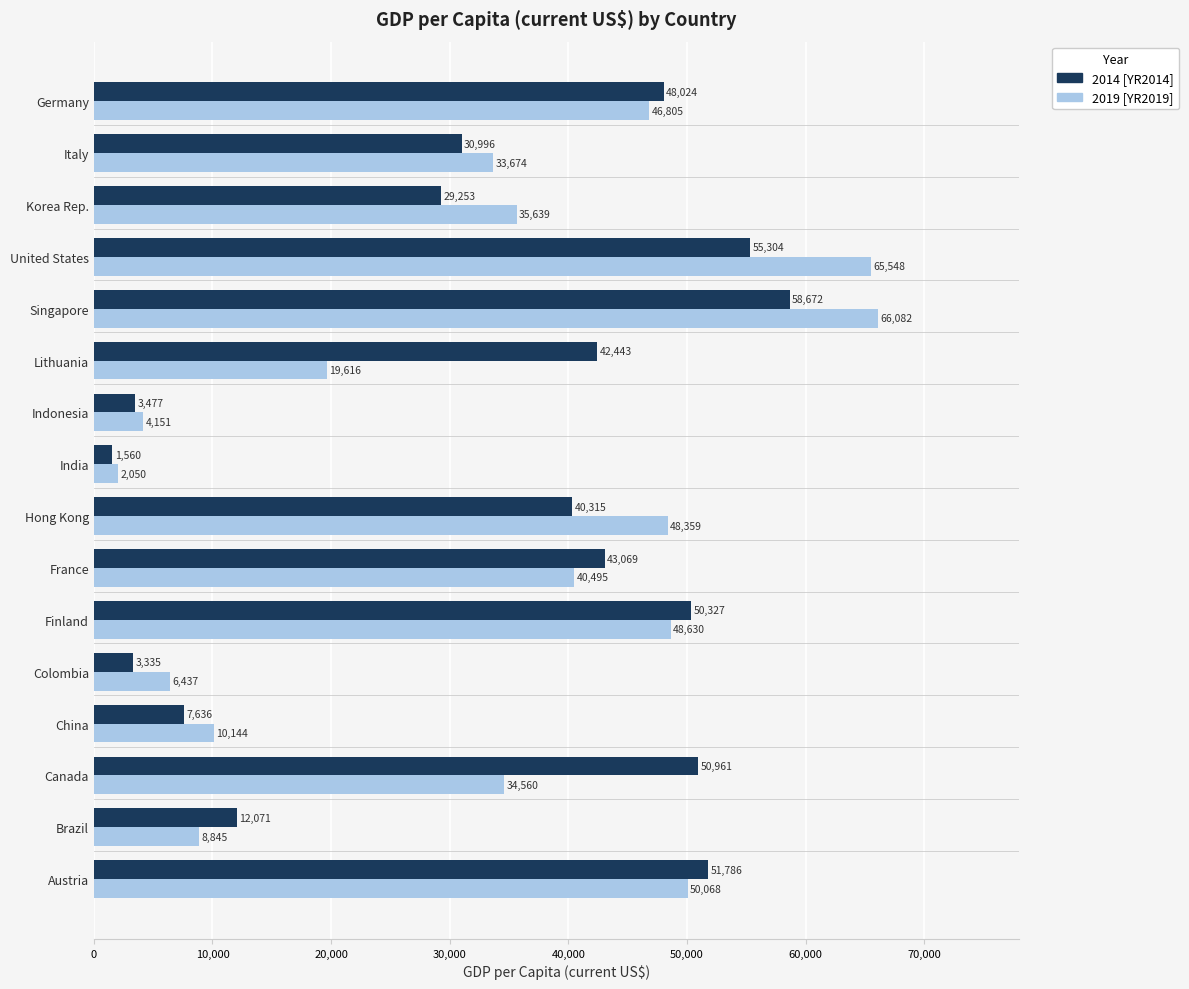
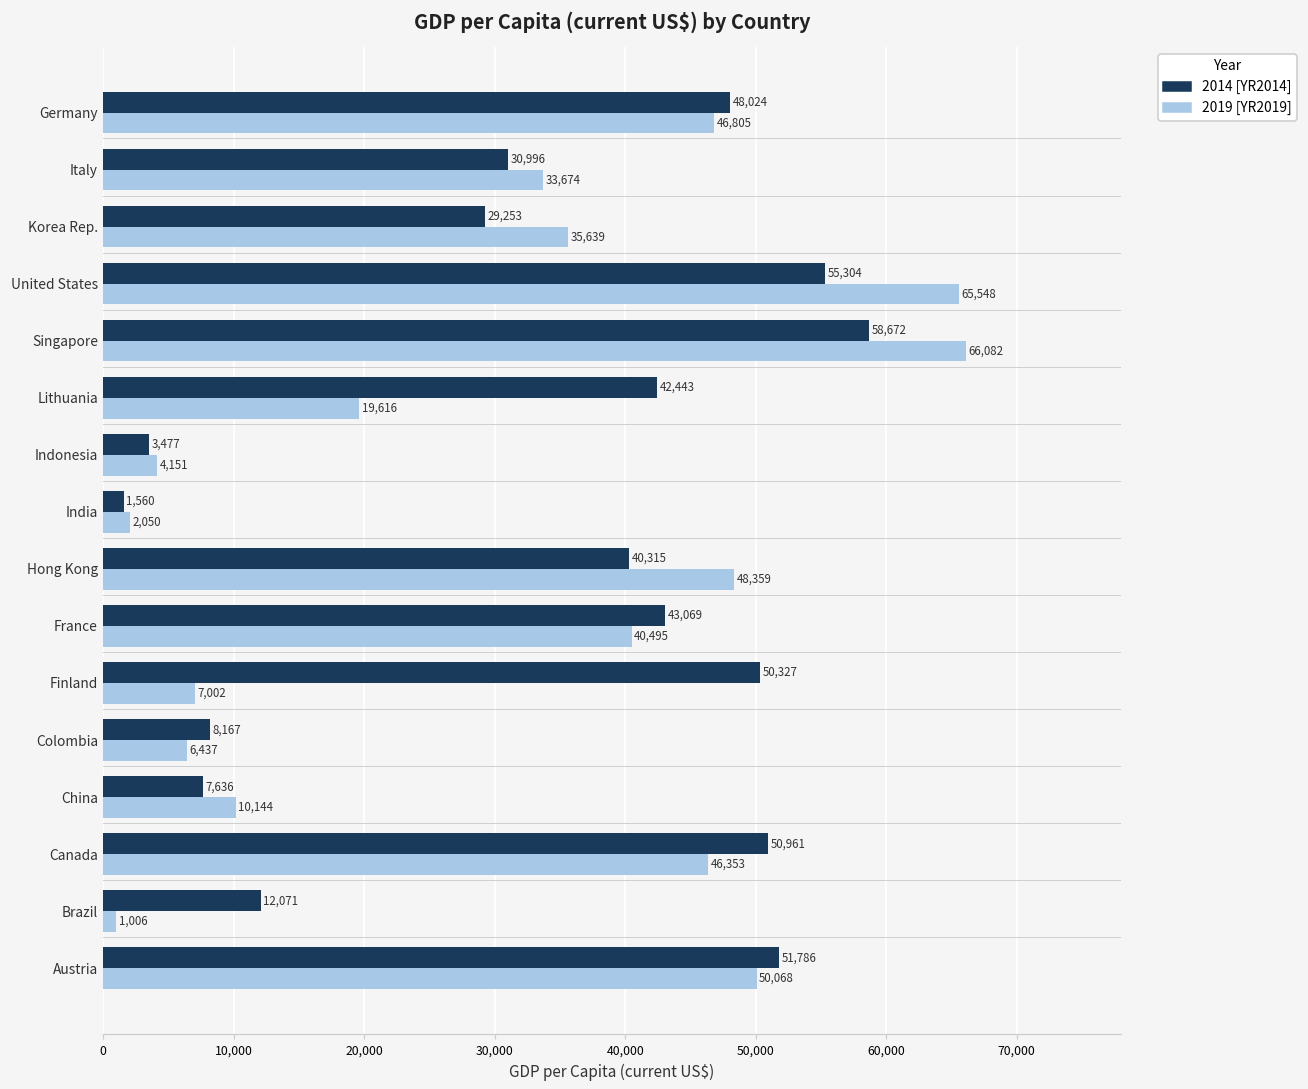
  {
    "2014 [YR2014]": {
      "Germany": "48,024",
      "Italy": "30,996",
      "Korea Rep.": "29,253",
      "United States": "55,304",
      "Singapore": "58,672",
      "Lithuania": "42,443",
      "Indonesia": "3,477",
      "India": "1,560",
      "Hong Kong": "40,315",
      "France": "43,069",
      "Finland": "50,327",
-     "Colombia": "3,335",
+     "Colombia": "8,167",
      "China": "7,636",
      "Canada": "50,961",
      "Brazil": "12,071",
      "Austria": "51,786"
    },
    "2019 [YR2019]": {
      "Germany": "46,805",
      "Italy": "33,674",
      "Korea Rep.": "35,639",
      "United States": "65,548",
      "Singapore": "66,082",
      "Lithuania": "19,616",
      "Indonesia": "4,151",
      "India": "2,050",
      "Hong Kong": "48,359",
      "France": "40,495",
-     "Finland": "48,630",
+     "Finland": "7,002",
      "Colombia": "6,437",
      "China": "10,144",
-     "Canada": "34,560",
-     "Brazil": "8,845",
+     "Canada": "46,353",
+     "Brazil": "1,006",
      "Austria": "50,068"
    }
  }
